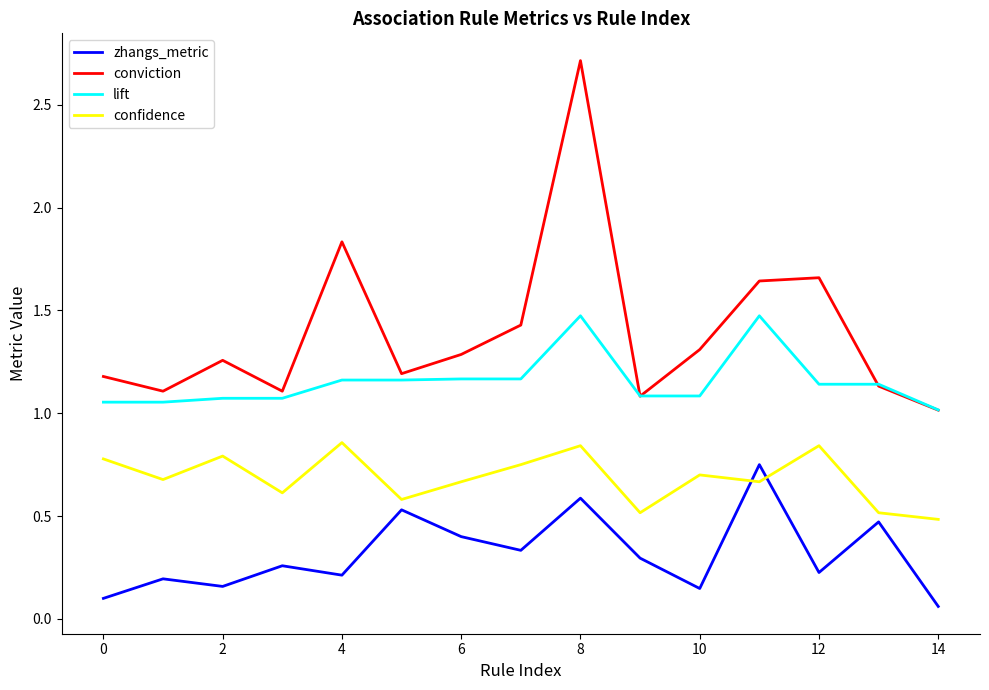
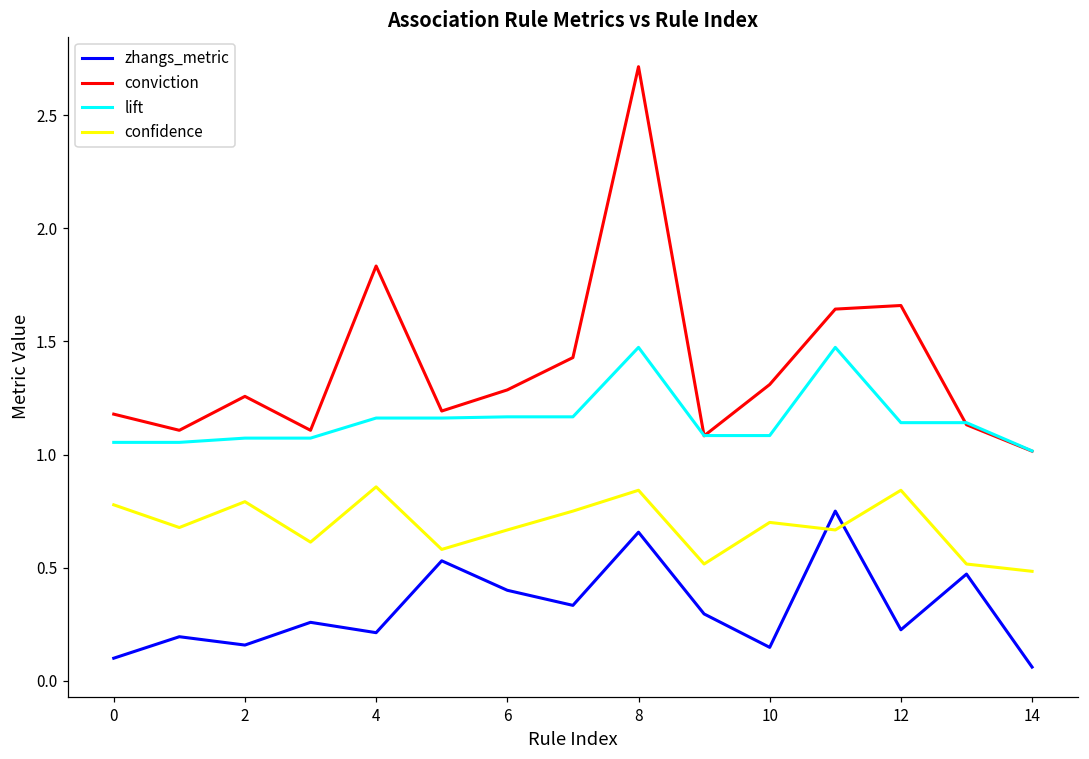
  {
    "zhangs_metric": {
      "0": 0.10,
      "2": 0.16,
      "4": 0.21,
      "6": 0.40,
-     "8": 0.59,
+     "8": 0.66,
      "10": 0.15,
      "12": 0.23,
      "14": 0.06
    },
    "conviction": {
      "0": 1.18,
      "2": 1.26,
      "4": 1.83,
      "6": 1.29,
      "8": 2.71,
      "10": 1.31,
      "12": 1.66
    },
    "lift": {
      "0": 1.05,
      "2": 1.07,
      "4": 1.16,
      "6": 1.17,
      "8": 1.47,
      "10": 1.08,
      "12": 1.14
    },
    "confidence": {
      "0": 0.78,
      "2": 0.79,
      "4": 0.86,
      "6": 0.67,
      "8": 0.84,
      "10": 0.70,
      "12": 0.84,
      "14": 0.48
    }
  }
